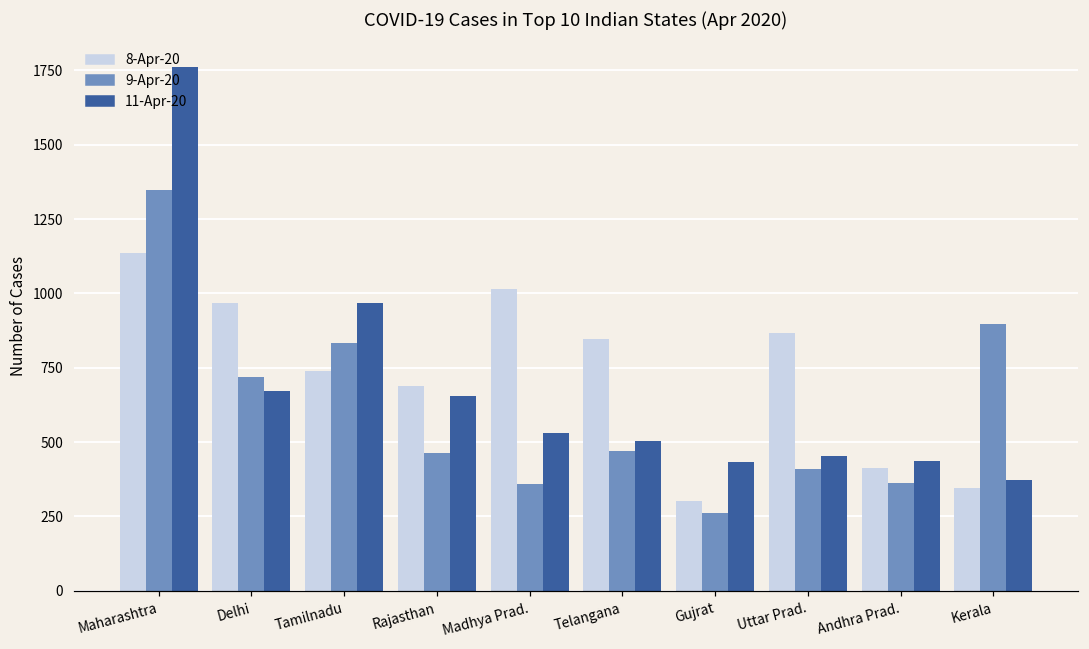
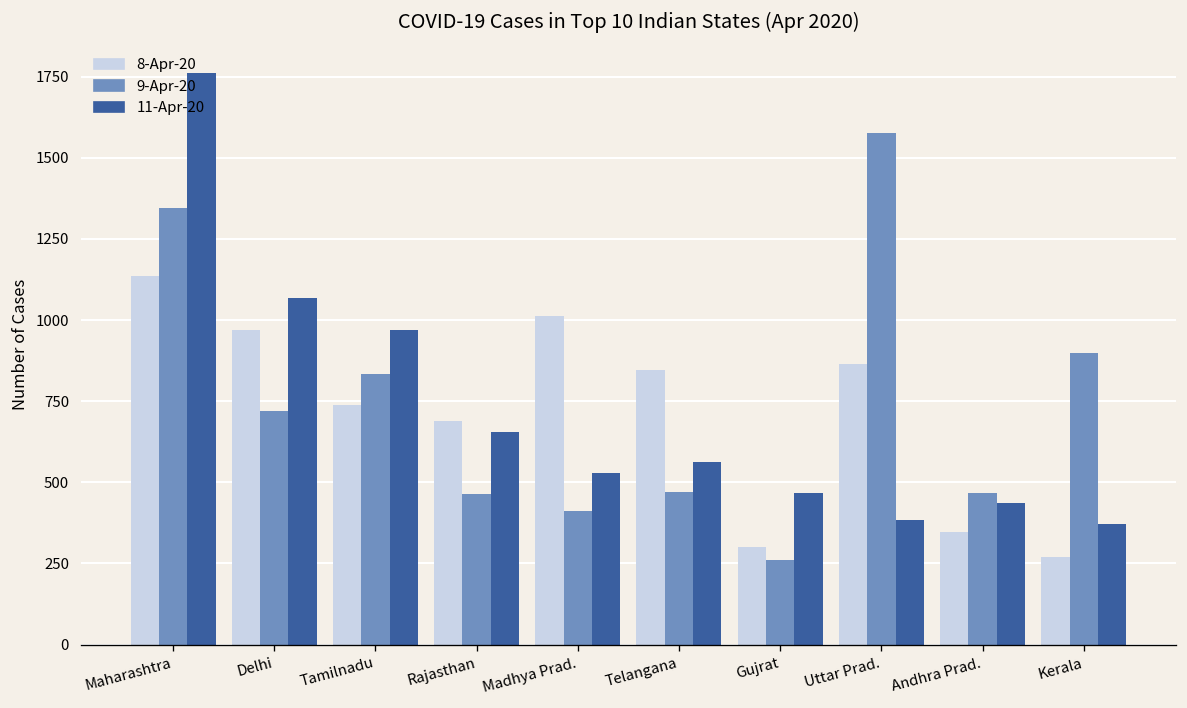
  {
    "8-Apr-20": {
      "Maharashtra": 1140,
      "Delhi": 970,
      "Tamilnadu": 740,
      "Rajasthan": 690,
      "Madhya Prad.": 1010,
      "Telangana": 850,
      "Gujrat": 300,
      "Uttar Prad.": 870,
-     "Andhra Prad.": 410,
-     "Kerala": 350
+     "Andhra Prad.": 350,
+     "Kerala": 270
    },
    "9-Apr-20": {
      "Maharashtra": 1350,
      "Delhi": 720,
      "Tamilnadu": 830,
      "Rajasthan": 460,
-     "Madhya Prad.": 360,
+     "Madhya Prad.": 410,
      "Telangana": 470,
      "Gujrat": 260,
-     "Uttar Prad.": 410,
-     "Andhra Prad.": 360,
+     "Uttar Prad.": 1580,
+     "Andhra Prad.": 470,
      "Kerala": 900
    },
    "11-Apr-20": {
      "Maharashtra": 1760,
-     "Delhi": 670,
+     "Delhi": 1070,
      "Tamilnadu": 970,
      "Rajasthan": 660,
      "Madhya Prad.": 530,
-     "Telangana": 500,
-     "Gujrat": 430,
-     "Uttar Prad.": 450,
+     "Telangana": 560,
+     "Gujrat": 470,
+     "Uttar Prad.": 380,
      "Andhra Prad.": 440,
      "Kerala": 370
    }
  }
